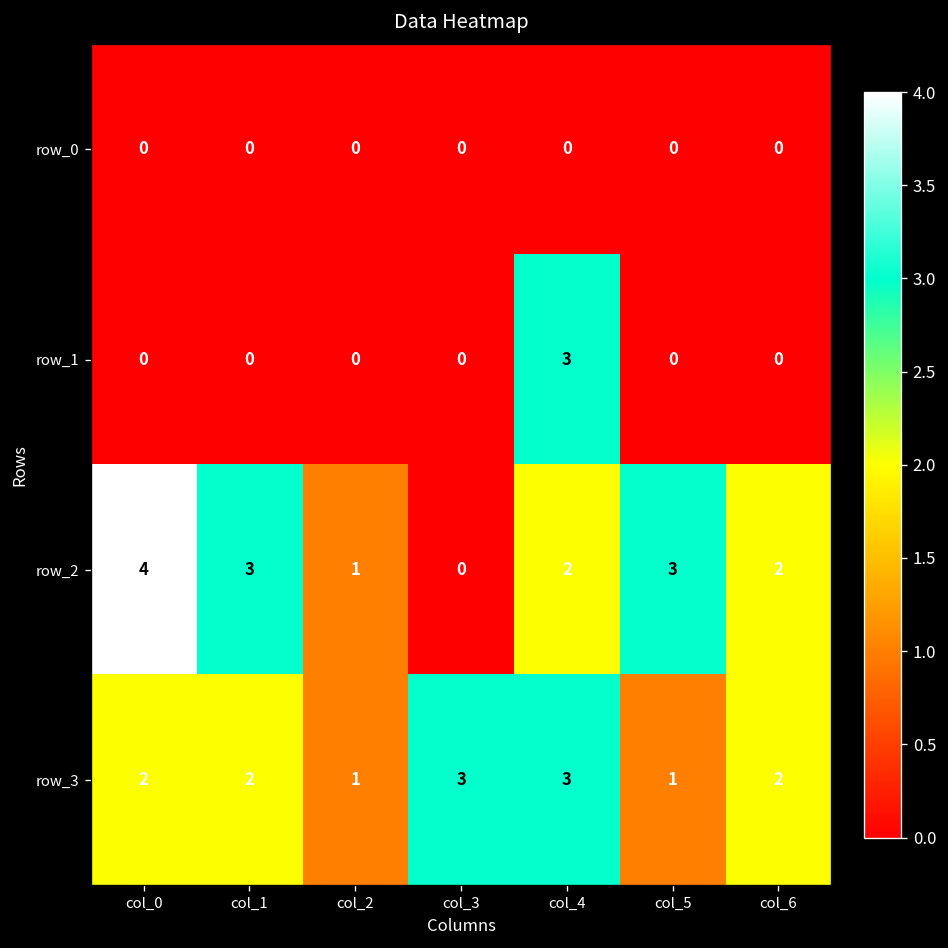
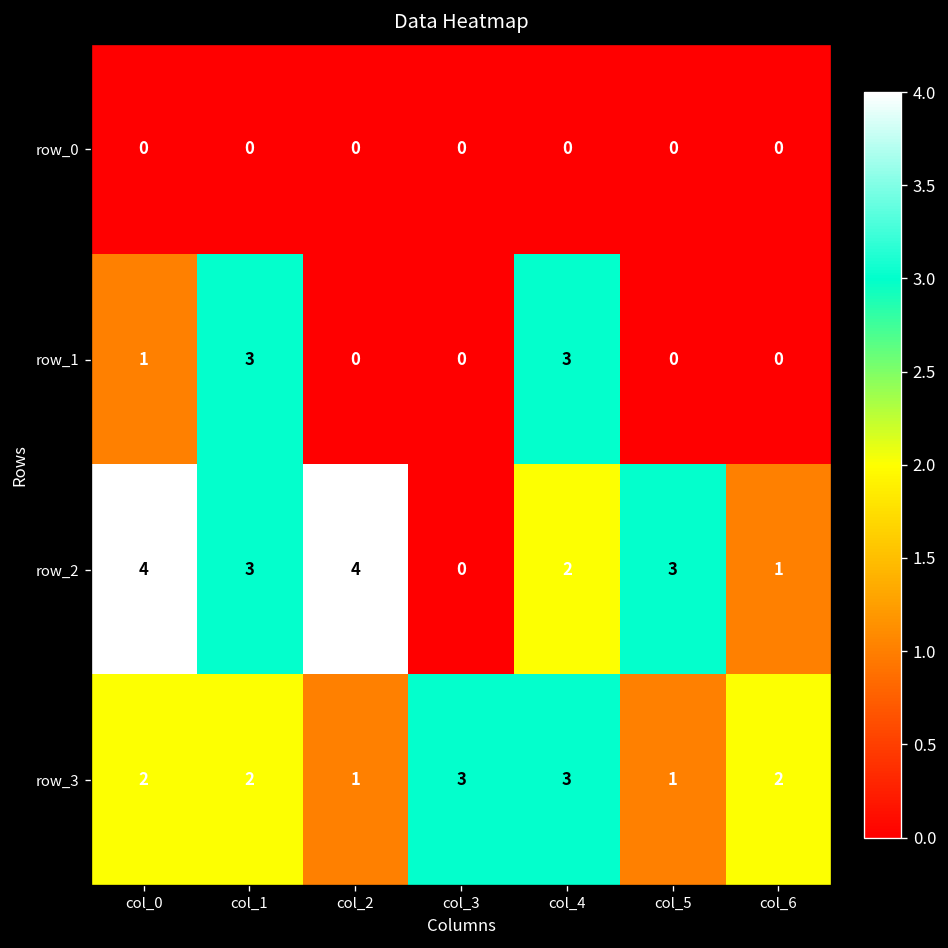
  {
    "row_0": {
      "col_0": 0,
      "col_1": 0,
      "col_2": 0,
      "col_3": 0,
      "col_4": 0,
      "col_5": 0,
      "col_6": 0
    },
    "row_1": {
-     "col_0": 0,
-     "col_1": 0,
+     "col_0": 1,
+     "col_1": 3,
      "col_2": 0,
      "col_3": 0,
      "col_4": 3,
      "col_5": 0,
      "col_6": 0
    },
    "row_2": {
      "col_0": 4,
      "col_1": 3,
-     "col_2": 1,
+     "col_2": 4,
      "col_3": 0,
      "col_4": 2,
      "col_5": 3,
-     "col_6": 2
+     "col_6": 1
    },
    "row_3": {
      "col_0": 2,
      "col_1": 2,
      "col_2": 1,
      "col_3": 3,
      "col_4": 3,
      "col_5": 1,
      "col_6": 2
    }
  }
